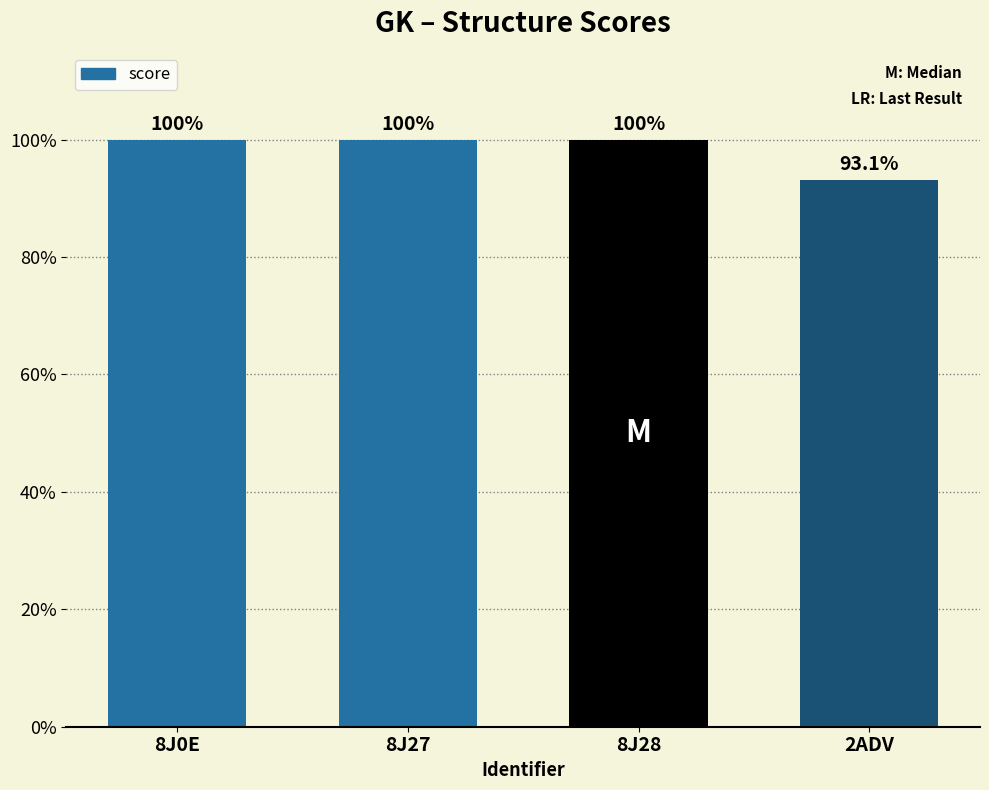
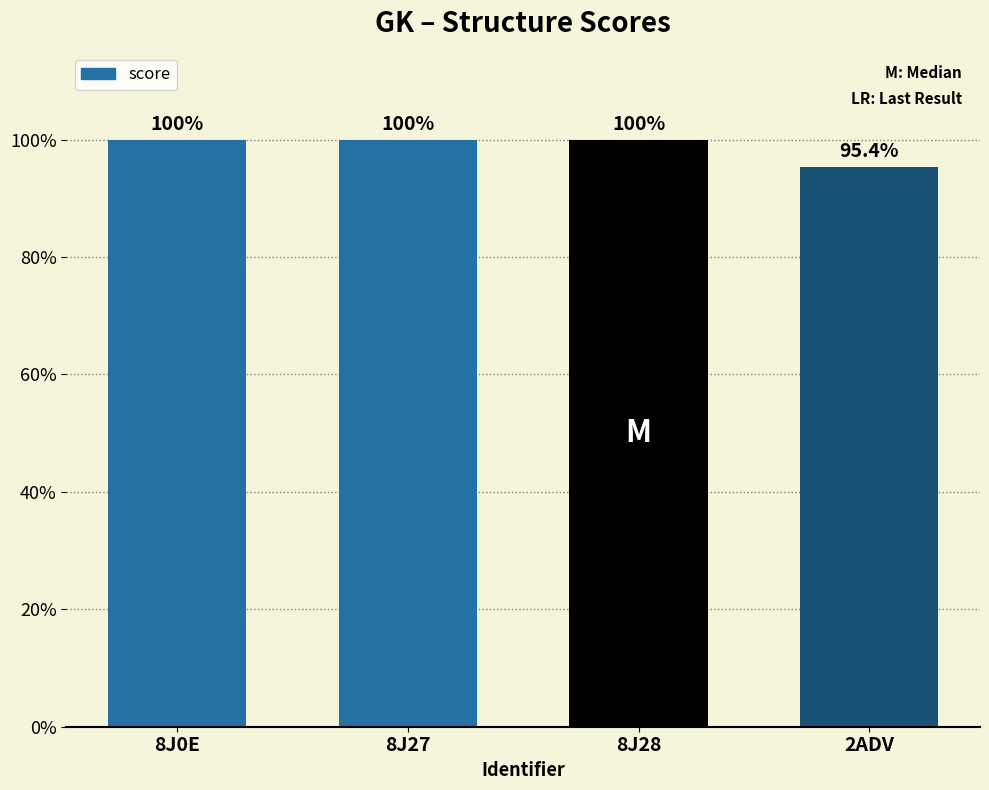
  {
    "8J0E": "100%",
    "8J27": "100%",
    "8J28": "100%",
-   "2ADV": "93.1%"
+   "2ADV": "95.4%"
  }
